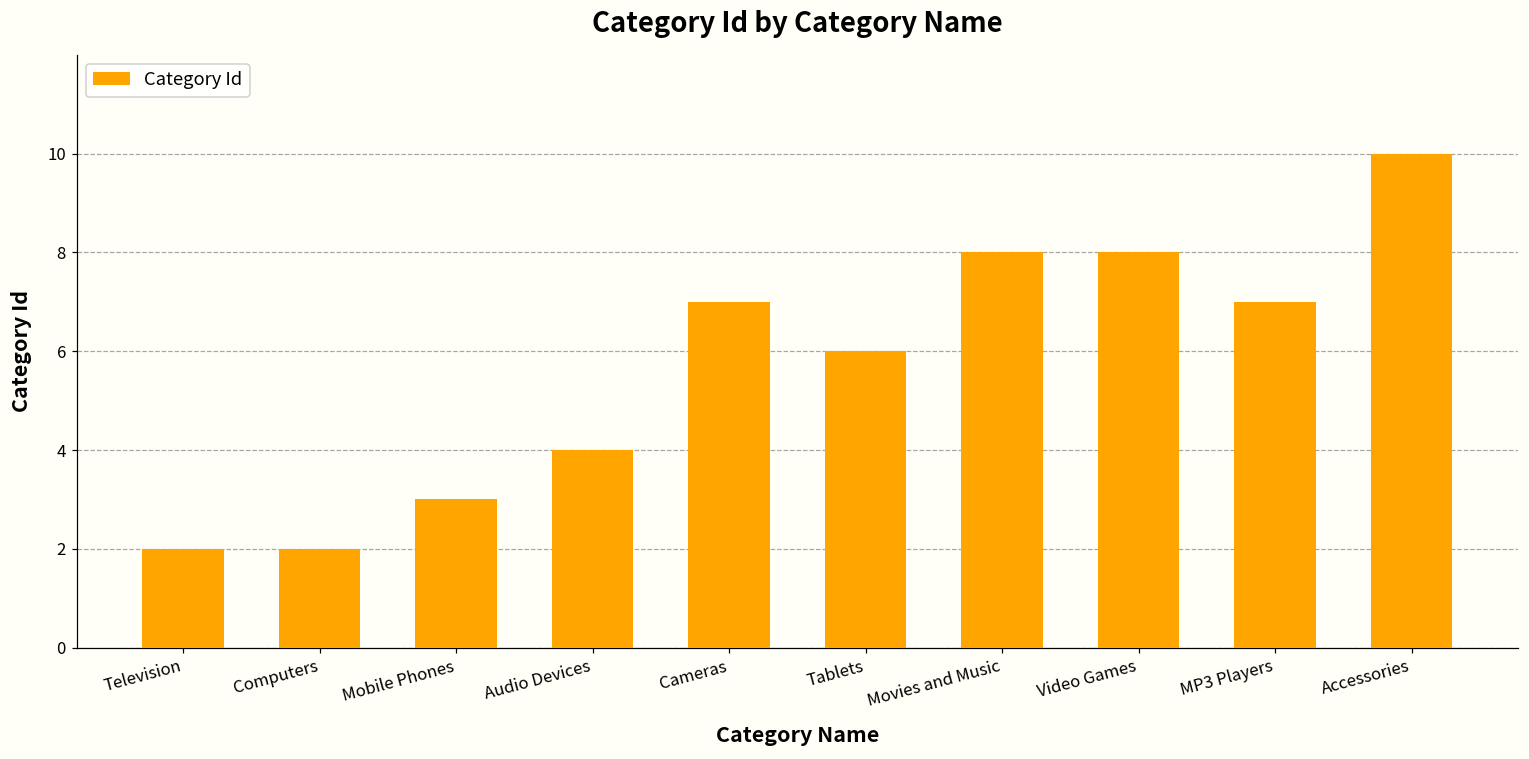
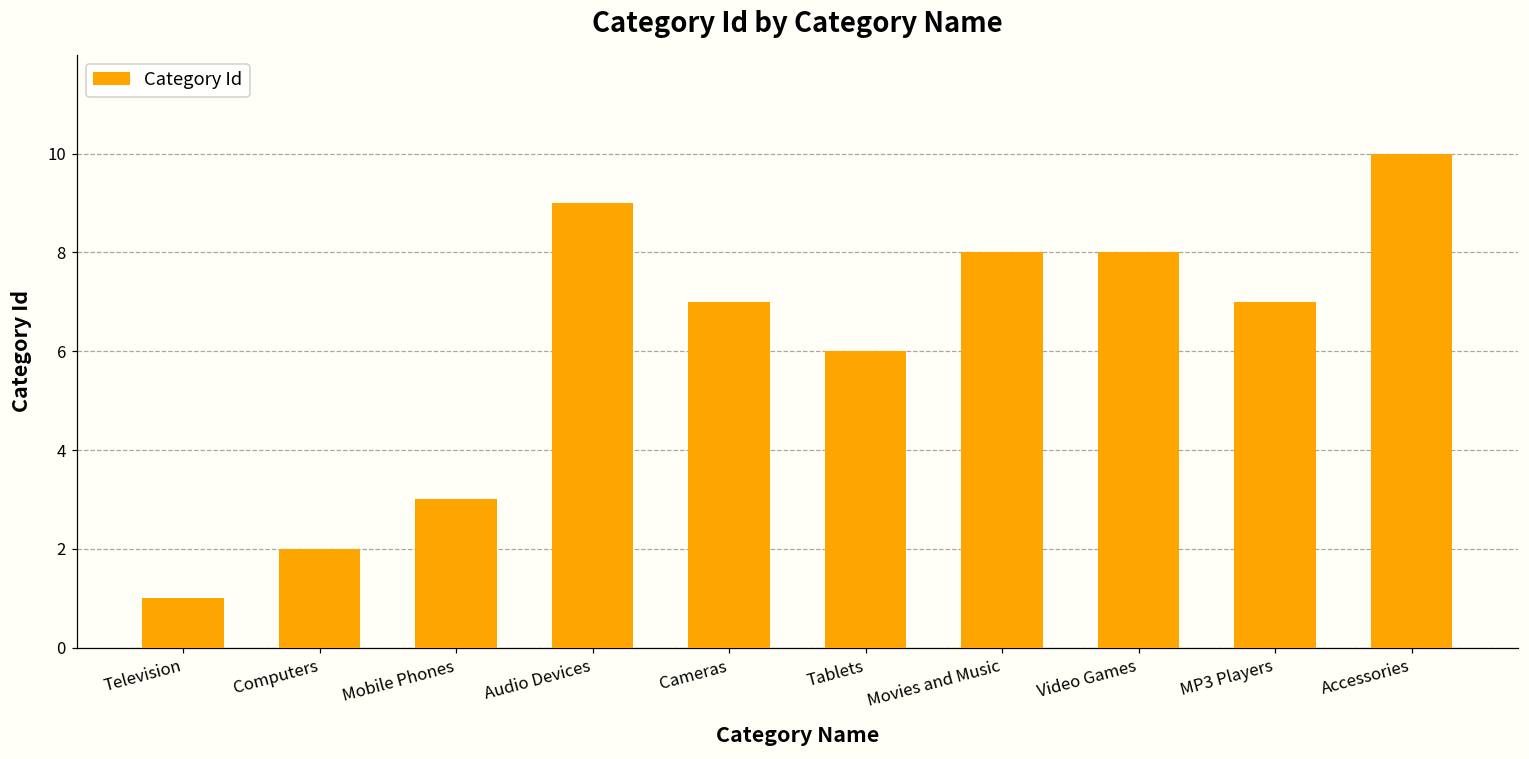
  {
-   "Television": 2,
+   "Television": 1,
    "Computers": 2,
    "Mobile Phones": 3,
-   "Audio Devices": 4,
+   "Audio Devices": 9,
    "Cameras": 7,
    "Tablets": 6,
    "Movies and Music": 8,
    "Video Games": 8,
    "MP3 Players": 7,
    "Accessories": 10
  }
